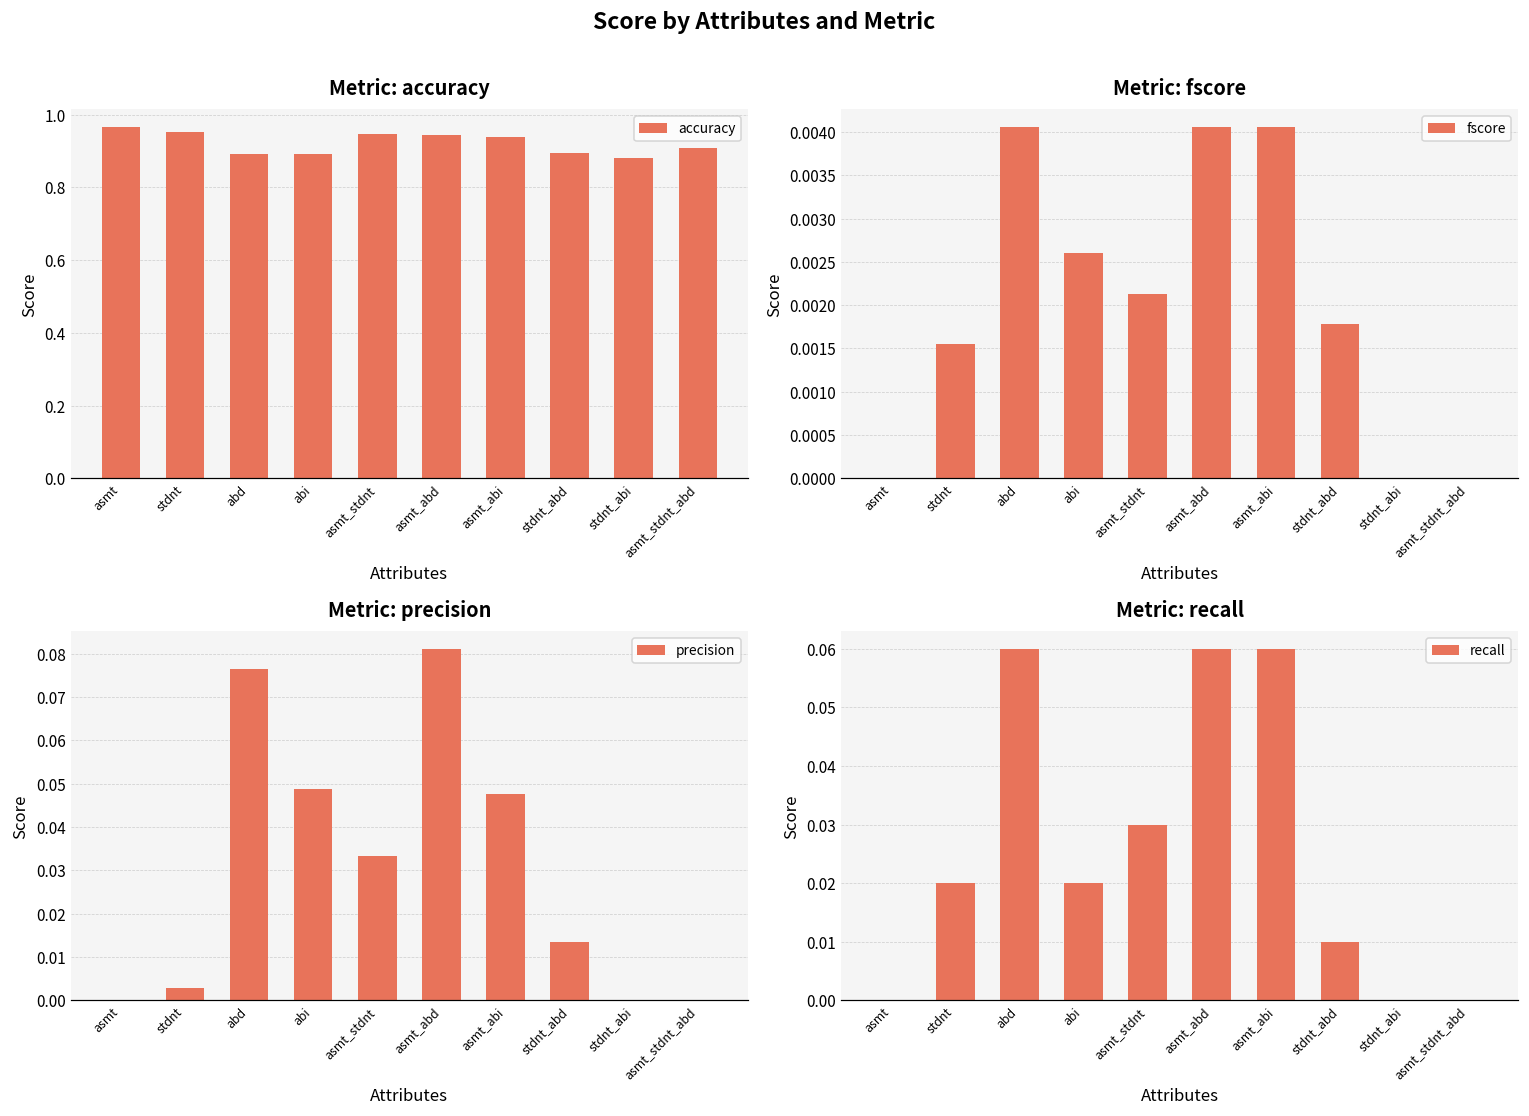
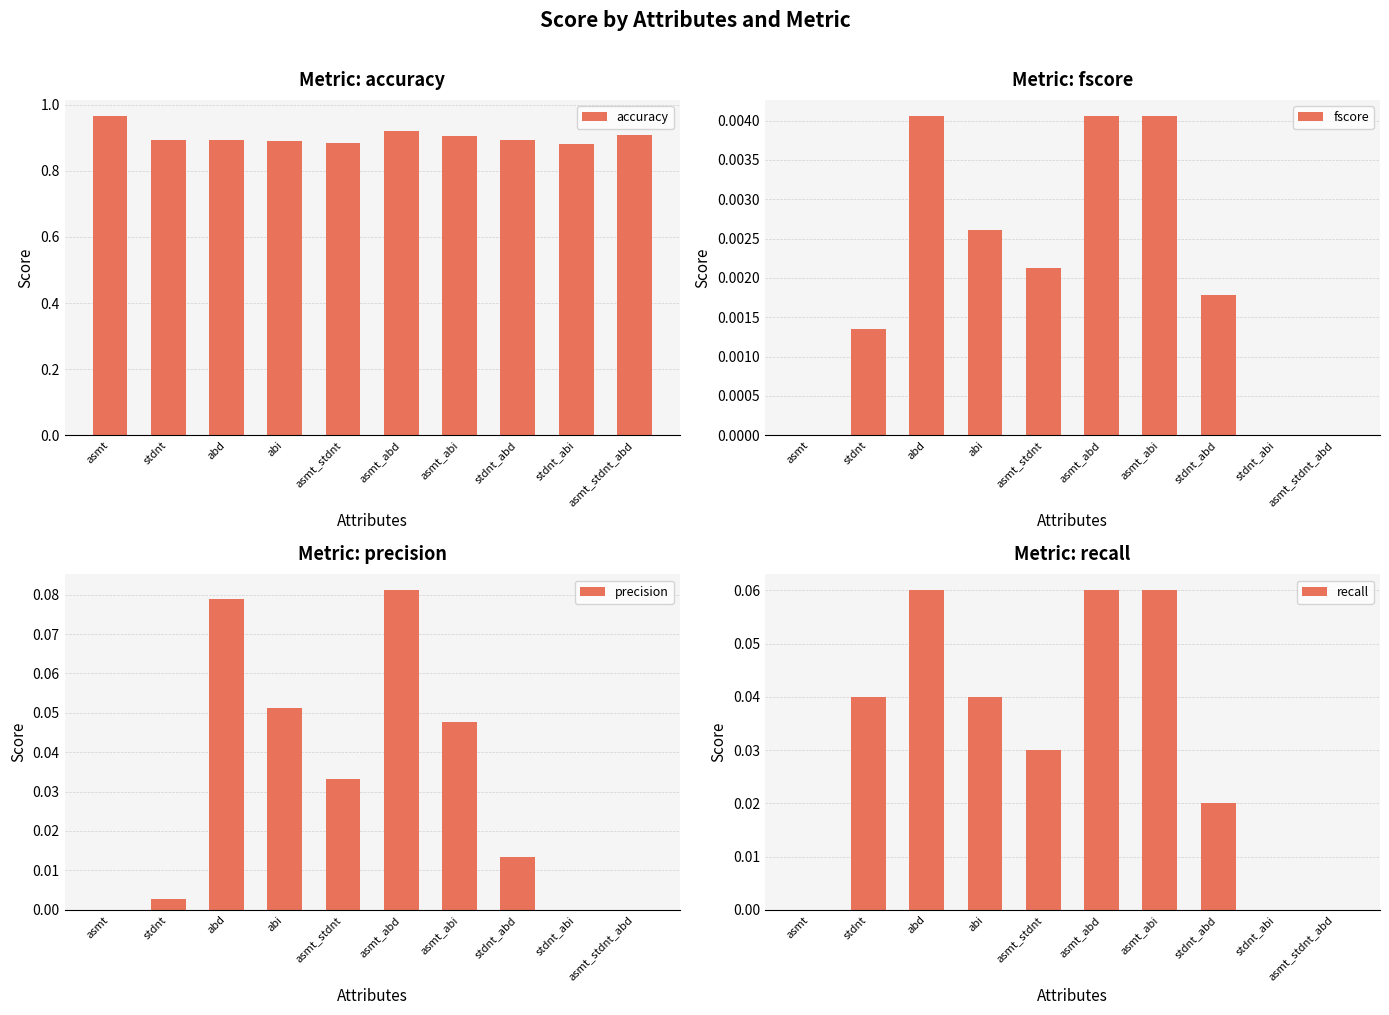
  {
    "Metric: accuracy": {
      "asmt": 0.97,
-     "stdnt": 0.95,
+     "stdnt": 0.89,
      "abd": 0.89,
      "abi": 0.89,
-     "asmt_stdnt": 0.95,
-     "asmt_abd": 0.95,
-     "asmt_abi": 0.94,
+     "asmt_stdnt": 0.88,
+     "asmt_abd": 0.92,
+     "asmt_abi": 0.90,
      "stdnt_abd": 0.89,
      "stdnt_abi": 0.88,
      "asmt_stdnt_abd": 0.91
    },
    "Metric: fscore": {
      "asmt": 0.0000,
-     "stdnt": 0.0015,
+     "stdnt": 0.0014,
      "abd": 0.0041,
      "abi": 0.0026,
      "asmt_stdnt": 0.0021,
      "asmt_abd": 0.0041,
      "asmt_abi": 0.0041,
      "stdnt_abd": 0.0018,
      "stdnt_abi": 0.0000,
      "asmt_stdnt_abd": 0.0000
    },
    "Metric: precision": {
      "asmt": 0.000,
      "stdnt": 0.003,
-     "abd": 0.076,
-     "abi": 0.049,
+     "abd": 0.079,
+     "abi": 0.051,
      "asmt_stdnt": 0.033,
      "asmt_abd": 0.081,
      "asmt_abi": 0.048,
      "stdnt_abd": 0.013,
      "stdnt_abi": 0.000,
      "asmt_stdnt_abd": 0.000
    },
    "Metric: recall": {
      "asmt": 0.00,
-     "stdnt": 0.02,
+     "stdnt": 0.04,
      "abd": 0.06,
-     "abi": 0.02,
+     "abi": 0.04,
      "asmt_stdnt": 0.03,
      "asmt_abd": 0.06,
      "asmt_abi": 0.06,
-     "stdnt_abd": 0.01,
+     "stdnt_abd": 0.02,
      "stdnt_abi": 0.00,
      "asmt_stdnt_abd": 0.00
    }
  }
